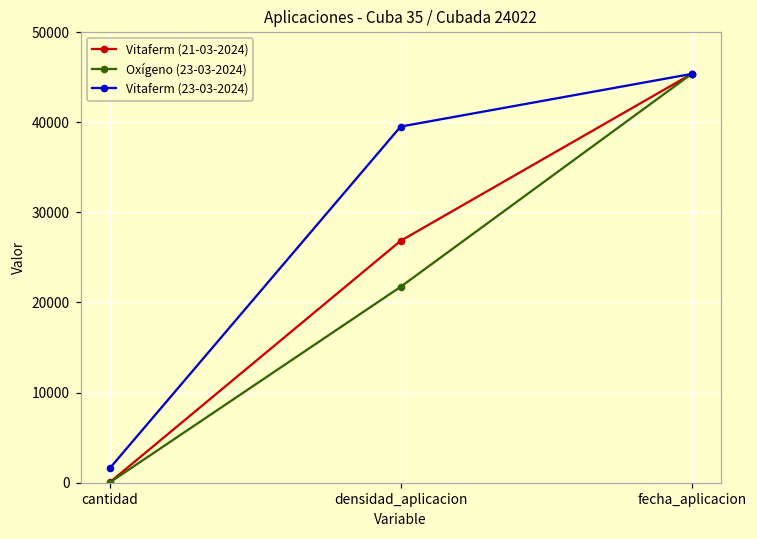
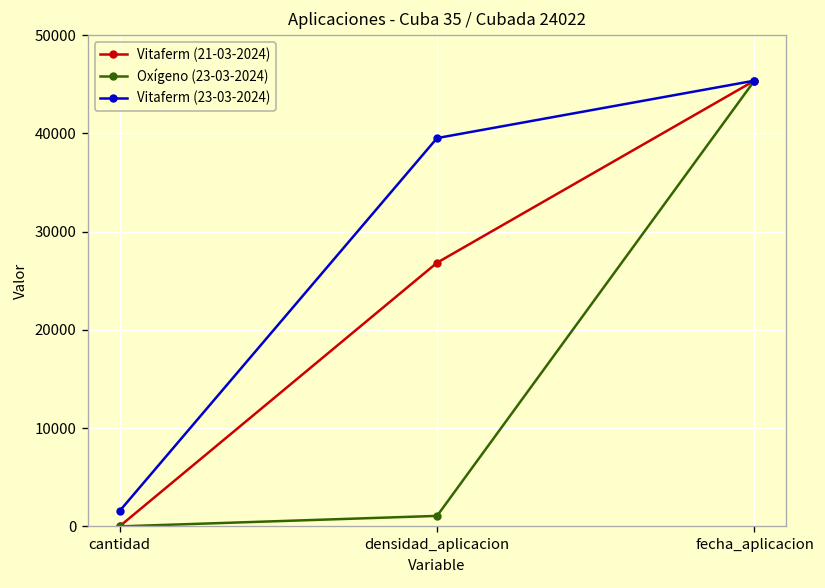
  {
    "Vitaferm (21-03-2024)": {
      "densidad_aplicacion": 27000
    },
    "Oxígeno (23-03-2024)": {
-     "densidad_aplicacion": 22000
+     "densidad_aplicacion": 1000
    },
    "Vitaferm (23-03-2024)": {
      "cantidad": 2000,
      "densidad_aplicacion": 40000
    }
  }
